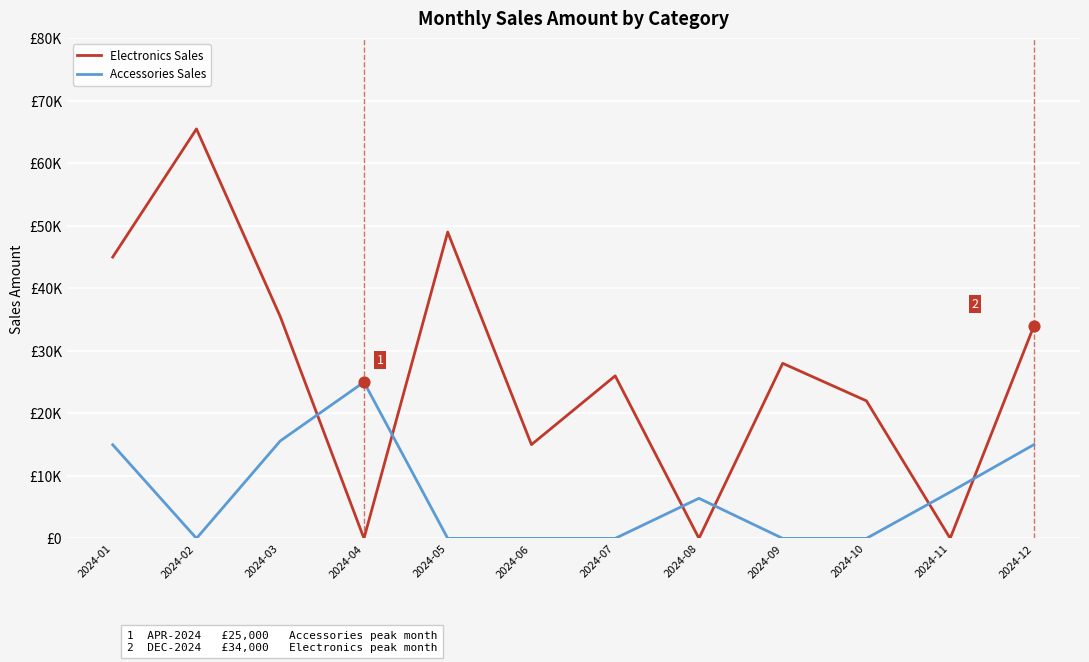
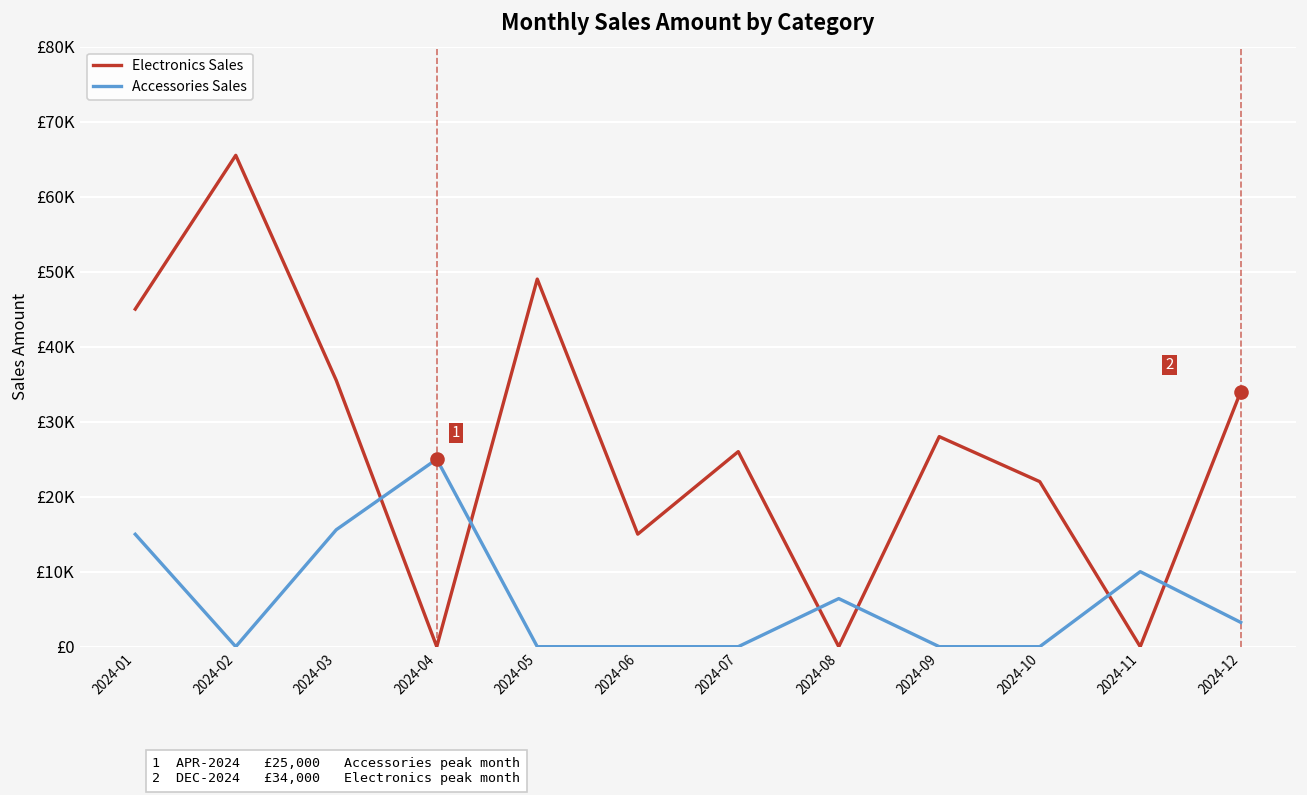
  {
    "Accessories Sales": {
      "2024-01": "£15000",
      "2024-02": "£0",
      "2024-03": "£16000",
      "2024-05": "£0",
      "2024-06": "£0",
      "2024-07": "£0",
      "2024-08": "£6000",
      "2024-09": "£0",
      "2024-10": "£0",
-     "2024-11": "£7000",
-     "2024-12": "£15000"
+     "2024-11": "£10000",
+     "2024-12": "£3000"
    }
  }
